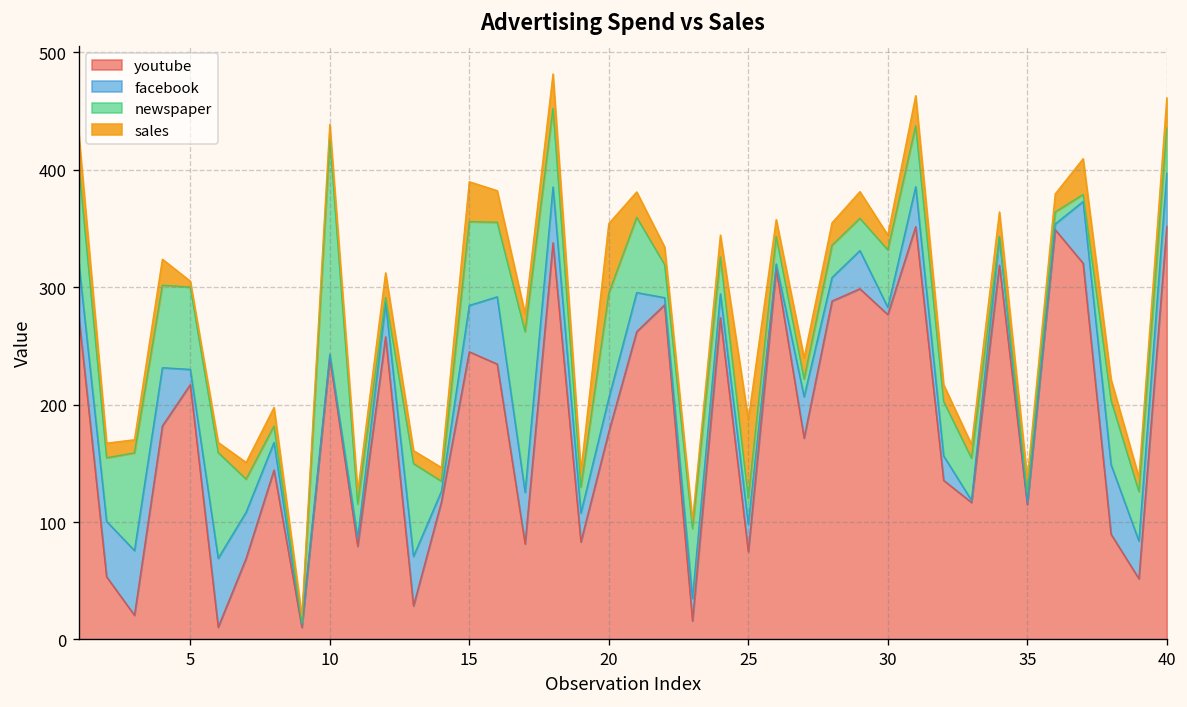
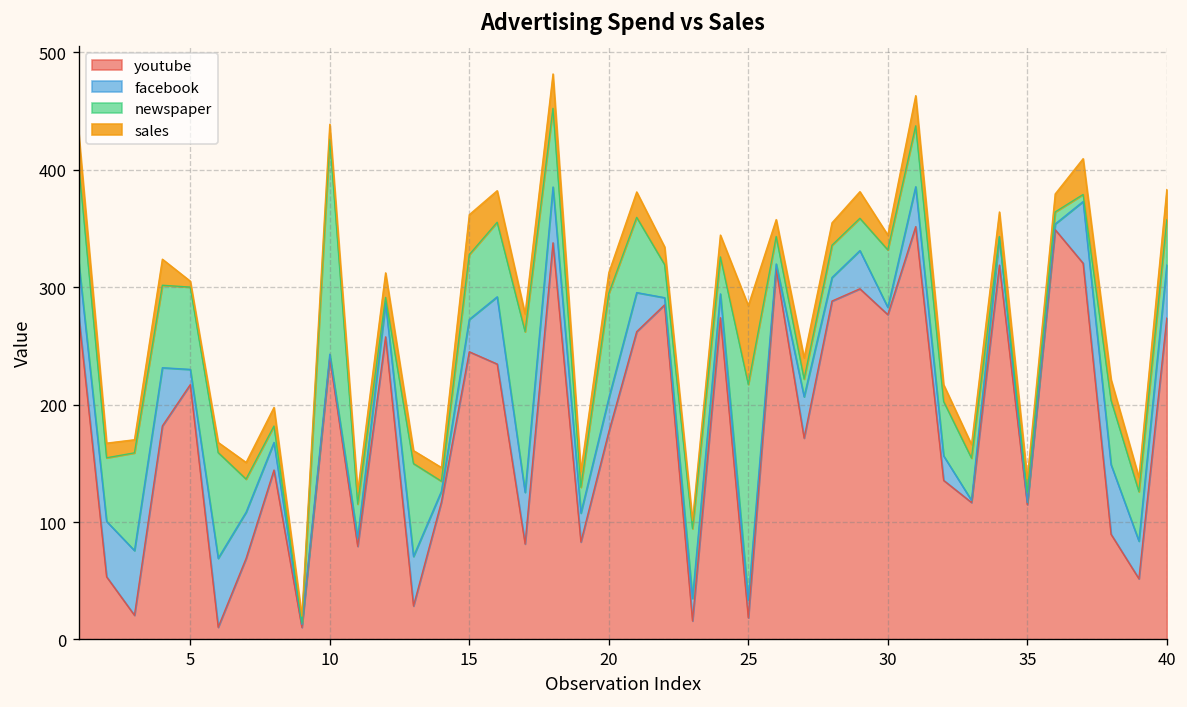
  {
    "youtube": {
      "5": 220,
      "10": 240,
      "15": 240,
      "20": 180,
-     "25": 70,
+     "25": 20,
      "30": 280,
-     "40": 350
+     "40": 270
    },
    "facebook": {
      "5": 10,
      "10": 0,
-     "15": 40,
+     "15": 30,
      "20": 30,
-     "25": 23,
+     "25": 15,
      "30": 10,
      "40": 50
    },
    "newspaper": {
      "5": 70,
      "10": 180,
-     "15": 70,
+     "15": 60,
      "20": 90,
-     "25": 20,
+     "25": 180,
      "30": 50,
      "35": 10,
      "40": 40
    },
    "sales": {
      "5": 10,
      "10": 10,
      "15": 30,
-     "20": 60,
+     "20": 20,
      "25": 70,
      "30": 10,
      "35": 10,
      "40": 30
    }
  }
